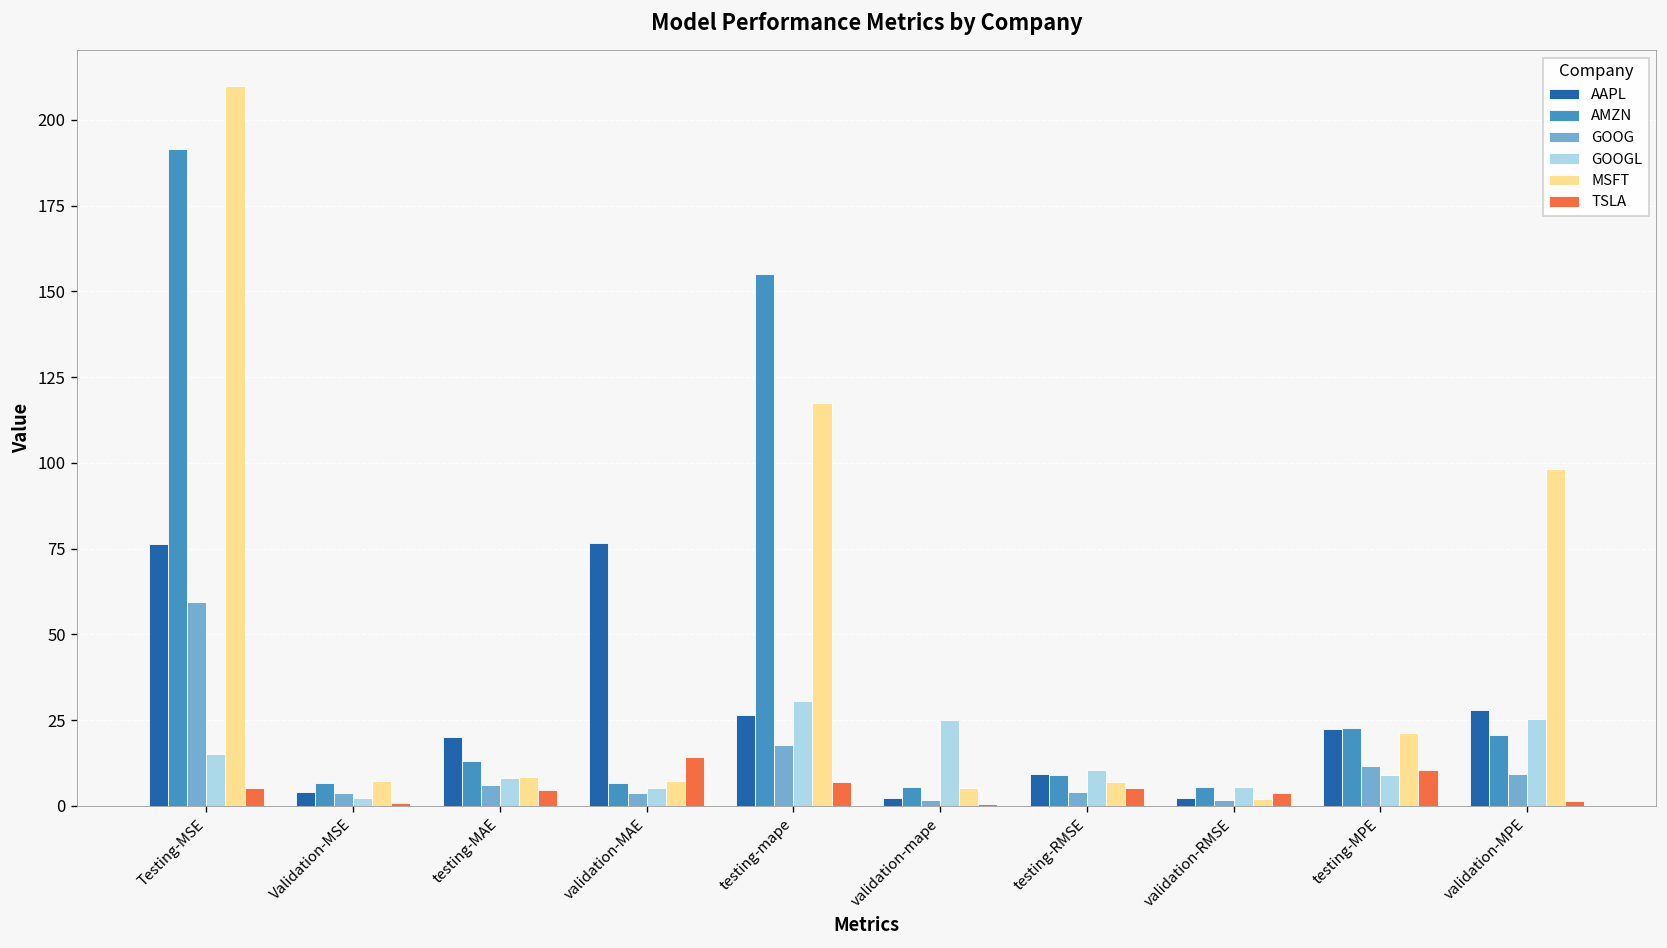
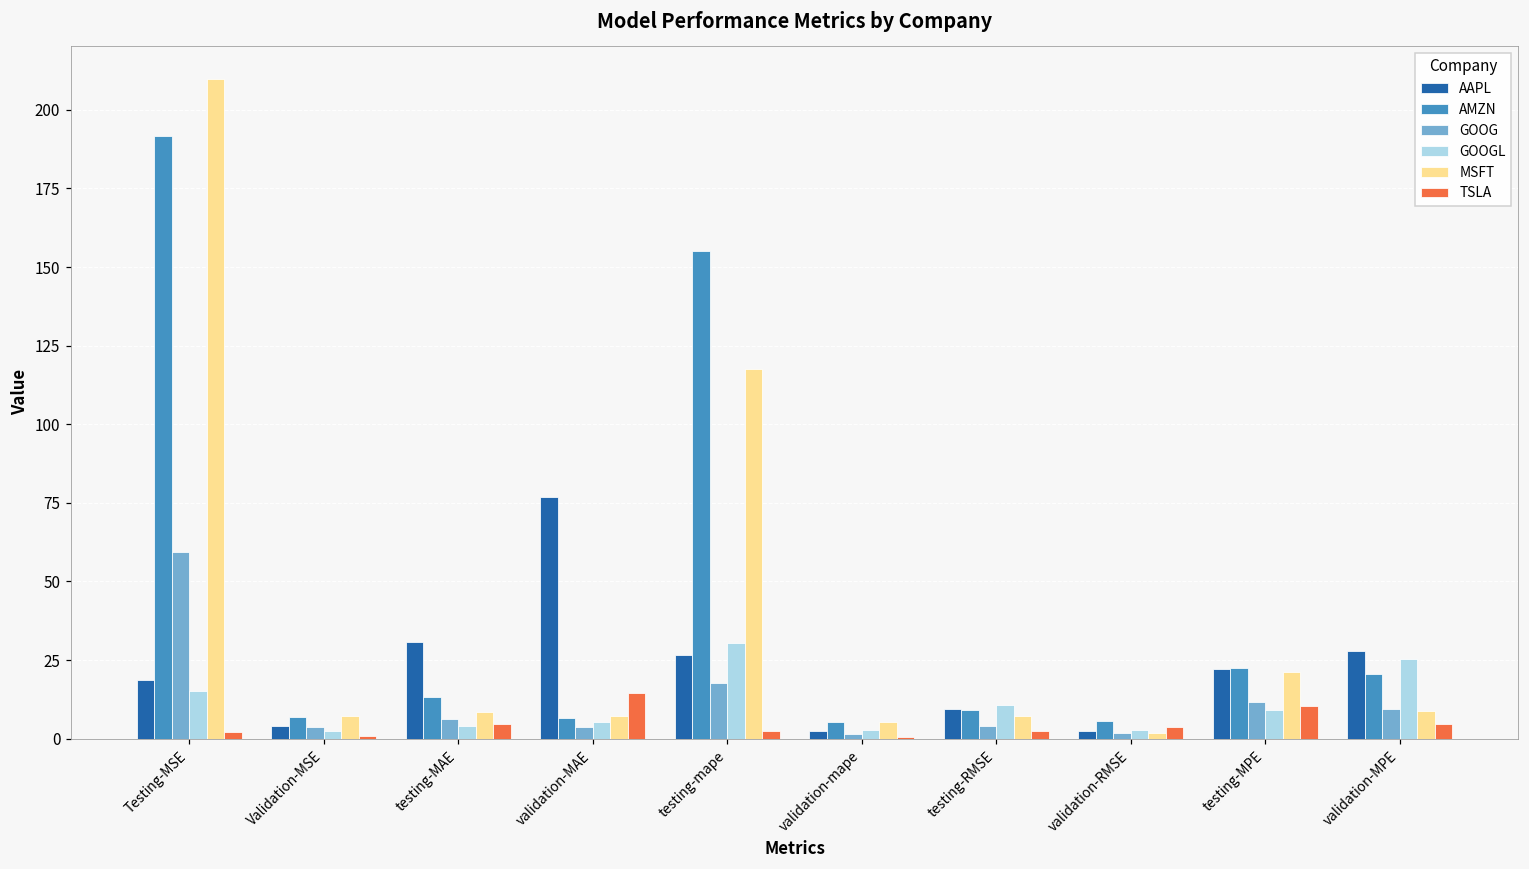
  {
    "AAPL": {
-     "Testing-MSE": 76,
+     "Testing-MSE": 19,
      "Validation-MSE": 4,
-     "testing-MAE": 20,
+     "testing-MAE": 31,
      "validation-MAE": 77,
      "testing-mape": 27,
      "validation-mape": 2,
      "testing-RMSE": 9,
      "validation-RMSE": 2,
      "testing-MPE": 22,
      "validation-MPE": 28
    },
    "GOOGL": {
      "Testing-MSE": 15,
      "Validation-MSE": 2,
-     "testing-MAE": 8,
+     "testing-MAE": 4,
      "validation-MAE": 5,
      "testing-mape": 30,
-     "validation-mape": 25,
+     "validation-mape": 3,
      "testing-RMSE": 11,
-     "validation-RMSE": 6,
+     "validation-RMSE": 3,
      "testing-MPE": 9,
      "validation-MPE": 25
    },
    "MSFT": {
      "Testing-MSE": 210,
      "Validation-MSE": 7,
      "testing-MAE": 9,
      "validation-MAE": 7,
      "testing-mape": 118,
      "validation-mape": 5,
      "testing-RMSE": 7,
      "validation-RMSE": 2,
      "testing-MPE": 21,
-     "validation-MPE": 98
+     "validation-MPE": 9
    },
    "TSLA": {
-     "Testing-MSE": 5,
+     "Testing-MSE": 2,
      "Validation-MSE": 1,
      "testing-MAE": 5,
      "validation-MAE": 14,
-     "testing-mape": 7,
-     "testing-RMSE": 5,
+     "testing-mape": 2,
+     "testing-RMSE": 2,
      "validation-RMSE": 4,
      "testing-MPE": 10,
-     "validation-MPE": 2
+     "validation-MPE": 5
    }
  }
